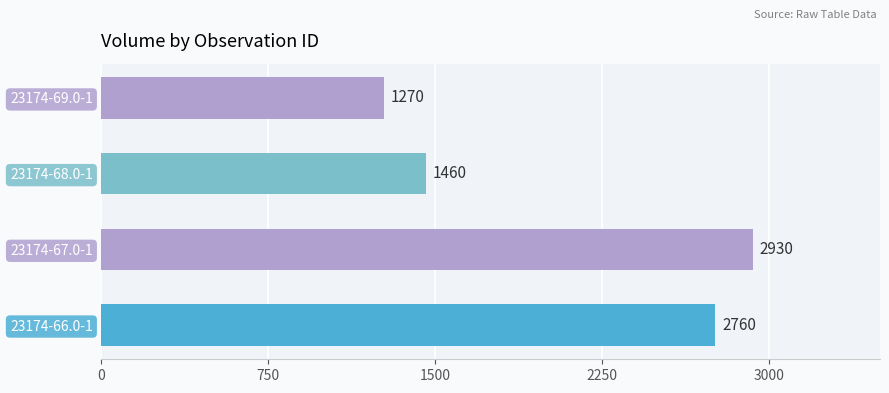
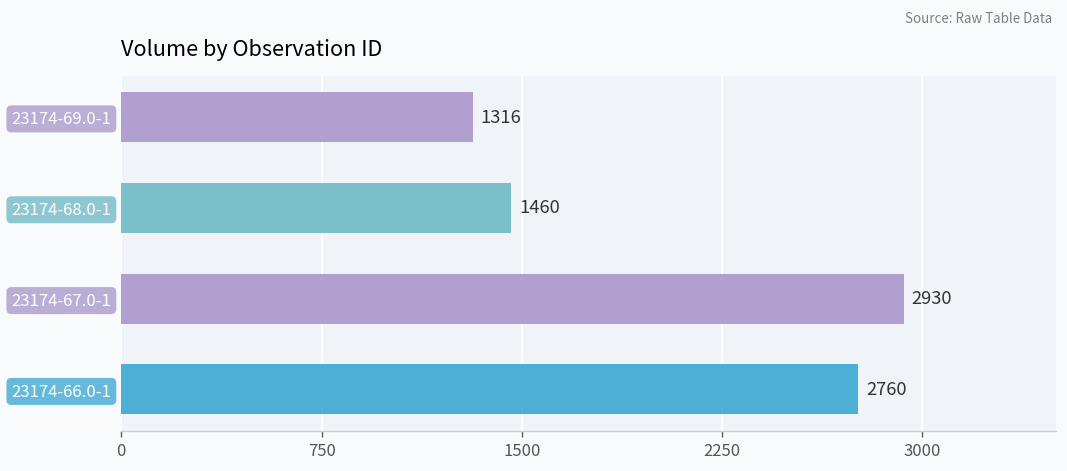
  {
-   "23174-69.0-1": 1270,
+   "23174-69.0-1": 1316,
    "23174-68.0-1": 1460,
    "23174-67.0-1": 2930,
    "23174-66.0-1": 2760
  }
